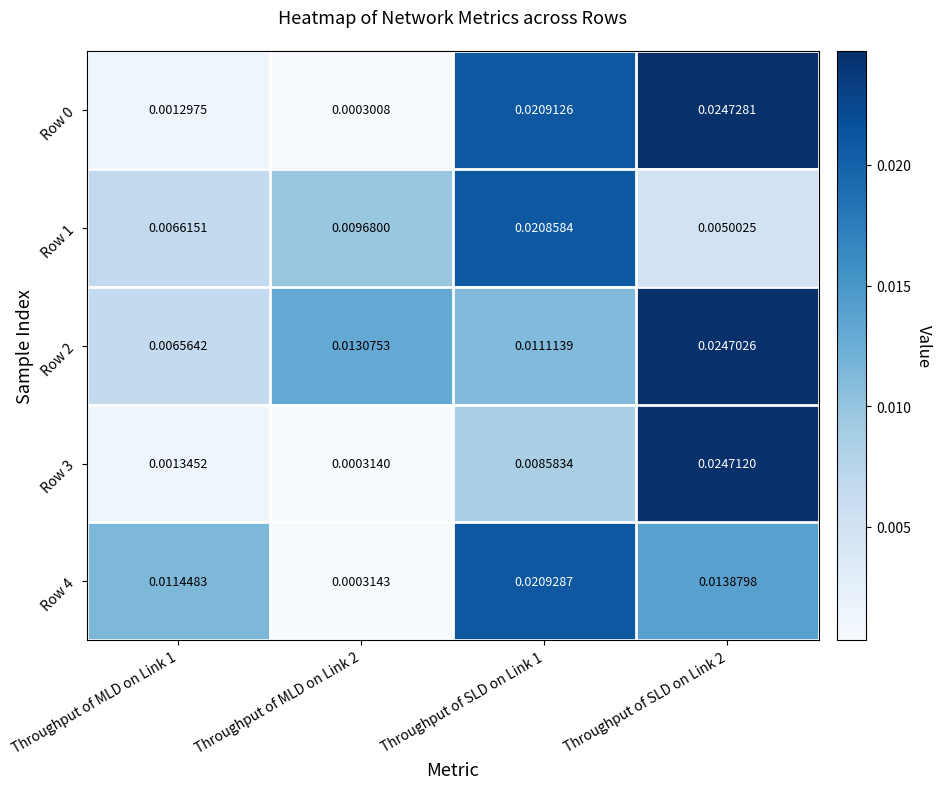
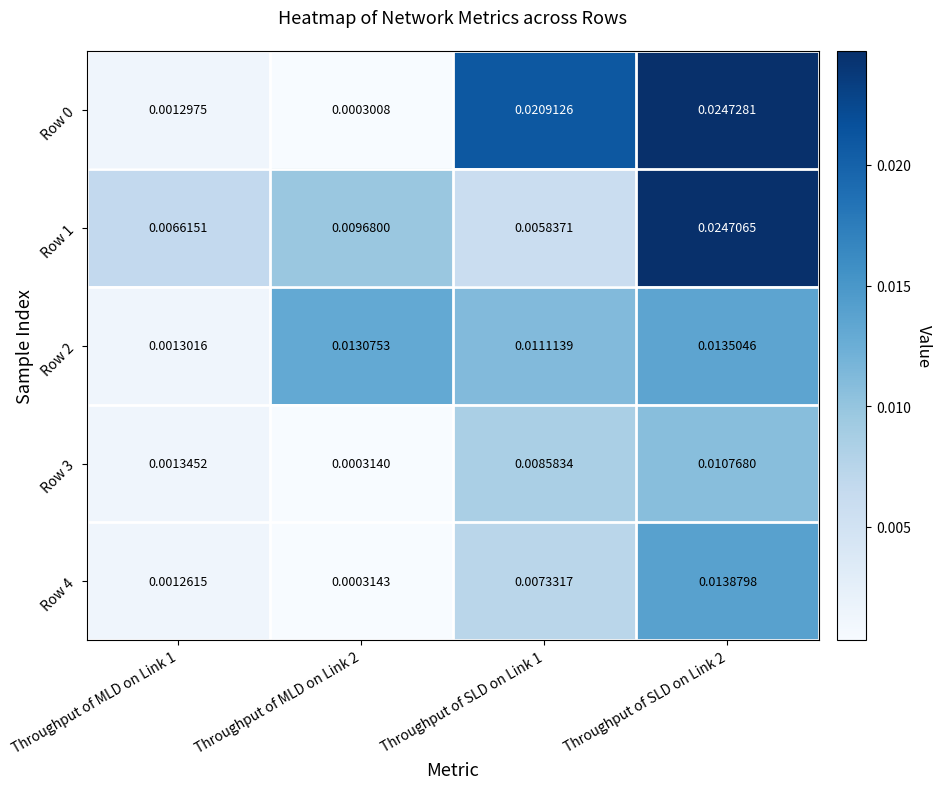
  {
    "Row 0": {
      "Throughput of MLD on Link 1": 0.0012975,
      "Throughput of MLD on Link 2": 0.0003008,
      "Throughput of SLD on Link 1": 0.0209126,
      "Throughput of SLD on Link 2": 0.0247281
    },
    "Row 1": {
      "Throughput of MLD on Link 1": 0.0066151,
      "Throughput of MLD on Link 2": 0.0096800,
-     "Throughput of SLD on Link 1": 0.0208584,
-     "Throughput of SLD on Link 2": 0.0050025
+     "Throughput of SLD on Link 1": 0.0058371,
+     "Throughput of SLD on Link 2": 0.0247065
    },
    "Row 2": {
-     "Throughput of MLD on Link 1": 0.0065642,
+     "Throughput of MLD on Link 1": 0.0013016,
      "Throughput of MLD on Link 2": 0.0130753,
      "Throughput of SLD on Link 1": 0.0111139,
-     "Throughput of SLD on Link 2": 0.0247026
+     "Throughput of SLD on Link 2": 0.0135046
    },
    "Row 3": {
      "Throughput of MLD on Link 1": 0.0013452,
      "Throughput of MLD on Link 2": 0.0003140,
      "Throughput of SLD on Link 1": 0.0085834,
-     "Throughput of SLD on Link 2": 0.0247120
+     "Throughput of SLD on Link 2": 0.0107680
    },
    "Row 4": {
-     "Throughput of MLD on Link 1": 0.0114483,
+     "Throughput of MLD on Link 1": 0.0012615,
      "Throughput of MLD on Link 2": 0.0003143,
-     "Throughput of SLD on Link 1": 0.0209287,
+     "Throughput of SLD on Link 1": 0.0073317,
      "Throughput of SLD on Link 2": 0.0138798
    }
  }
